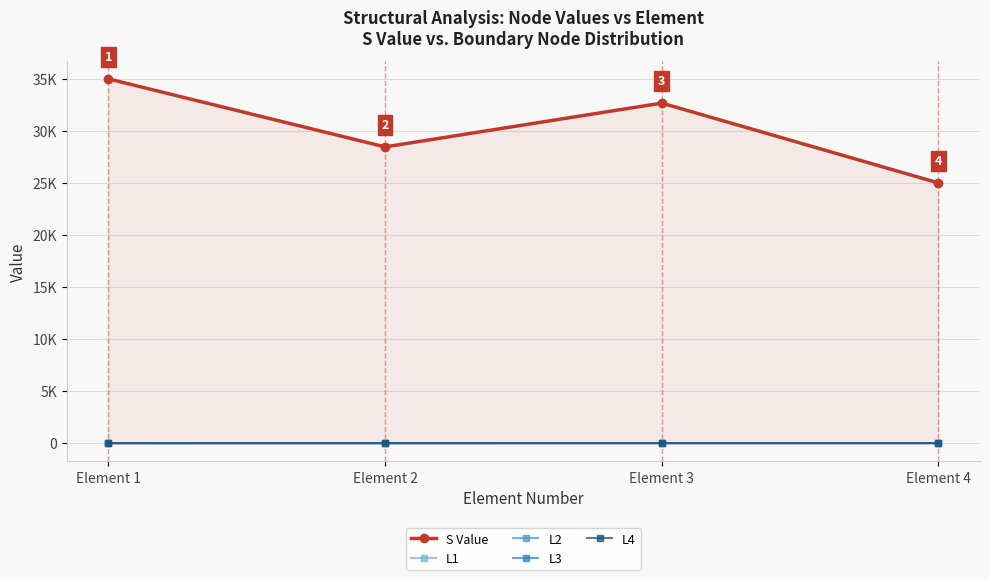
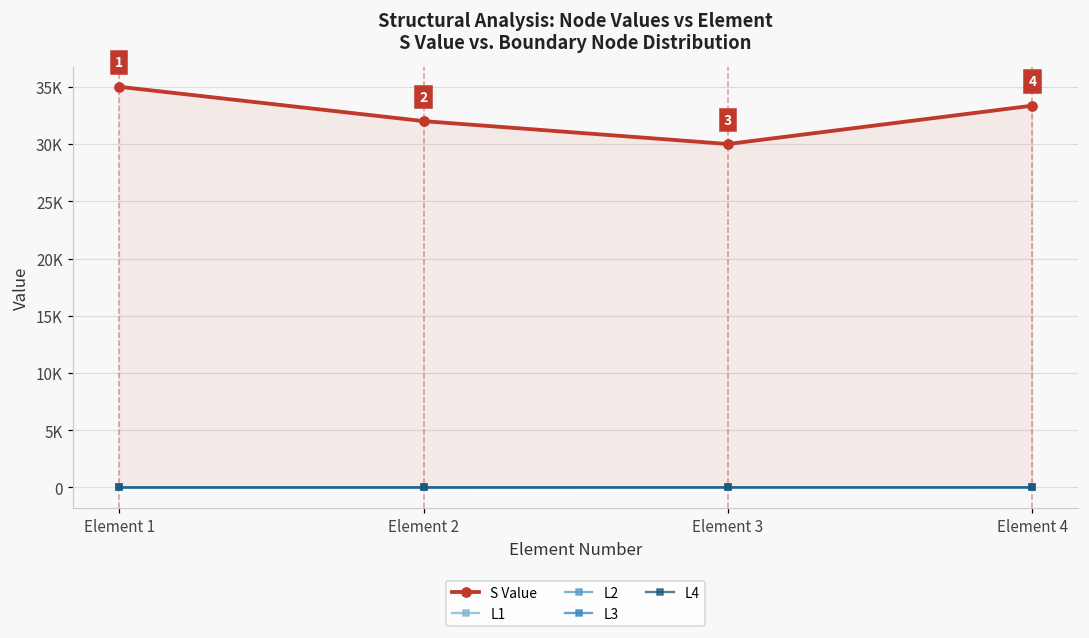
  {
    "S Value": {
-     "Element 2": 28500,
-     "Element 3": 32700,
-     "Element 4": 25000
+     "Element 2": 32000,
+     "Element 3": 30000,
+     "Element 4": 33300
    },
    "L4": {
      "Element 1": 0,
      "Element 2": 0,
      "Element 3": 0,
      "Element 4": 0
    }
  }
